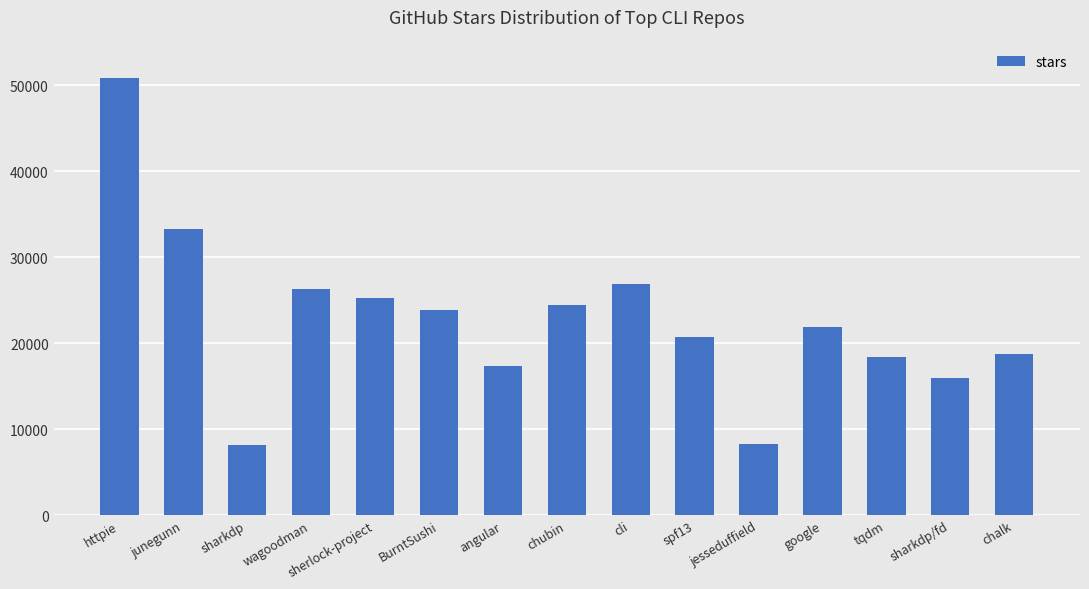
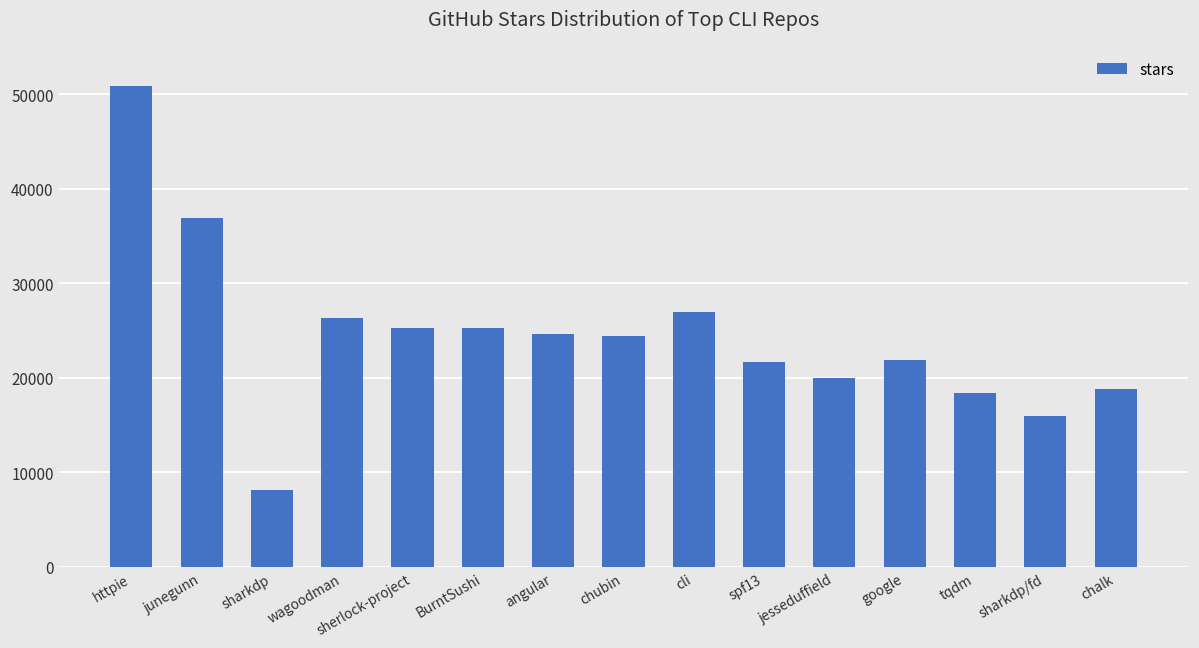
  {
    "httpie": 51000,
-   "junegunn": 33000,
+   "junegunn": 37000,
    "sharkdp": 8000,
    "wagoodman": 26000,
    "sherlock-project": 25000,
-   "BurntSushi": 24000,
-   "angular": 17000,
+   "BurntSushi": 25000,
+   "angular": 25000,
    "chubin": 24000,
    "cli": 27000,
-   "spf13": 21000,
-   "jesseduffield": 8000,
+   "spf13": 22000,
+   "jesseduffield": 20000,
    "google": 22000,
    "tqdm": 18000,
    "sharkdp/fd": 16000,
    "chalk": 19000
  }
